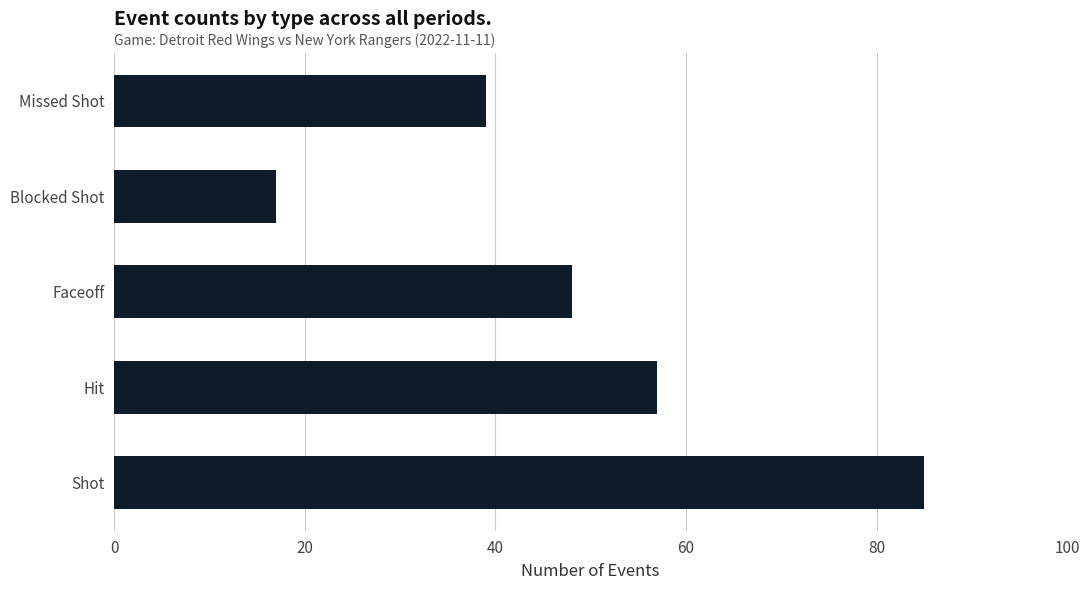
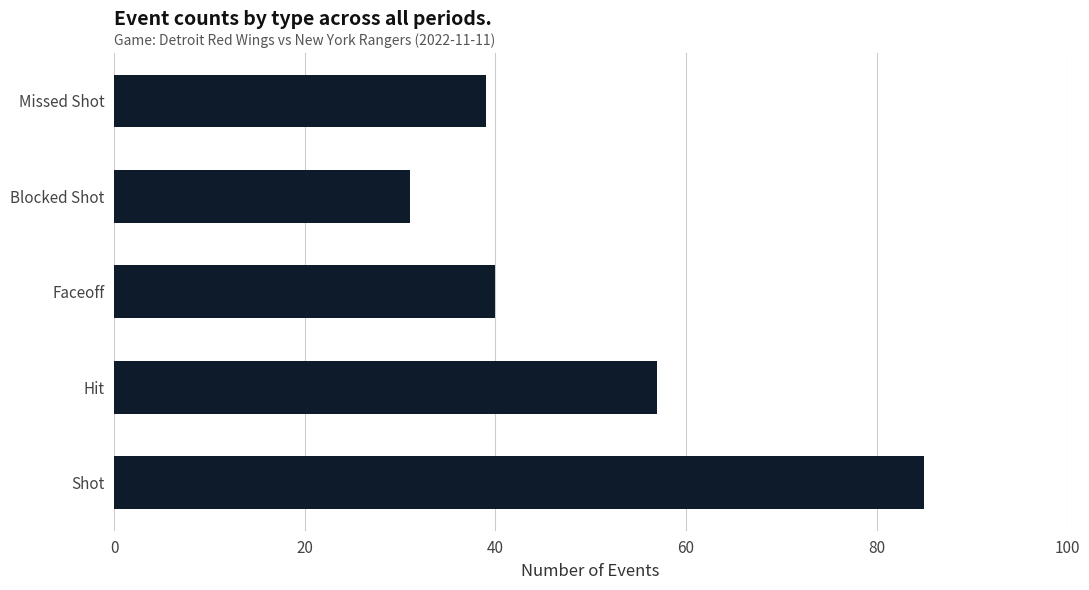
  {
    "Missed Shot": 39,
-   "Blocked Shot": 17,
-   "Faceoff": 48,
+   "Blocked Shot": 31,
+   "Faceoff": 40,
    "Hit": 57,
    "Shot": 85
  }
